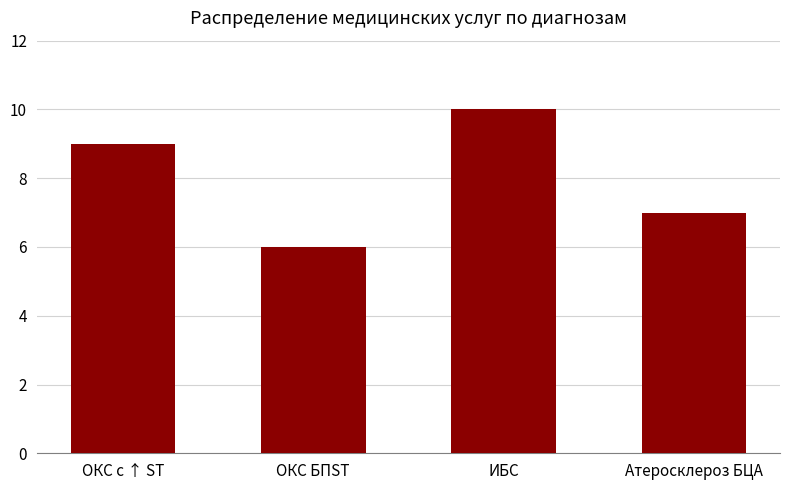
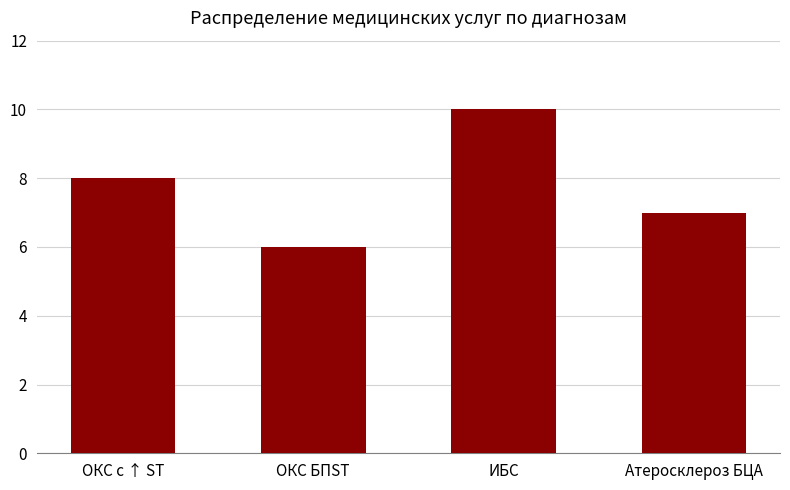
  {
-   "ОКС с ↑ ST": 9,
+   "ОКС с ↑ ST": 8,
    "ОКС БПST": 6,
    "ИБС": 10,
    "Атеросклероз БЦА": 7
  }
